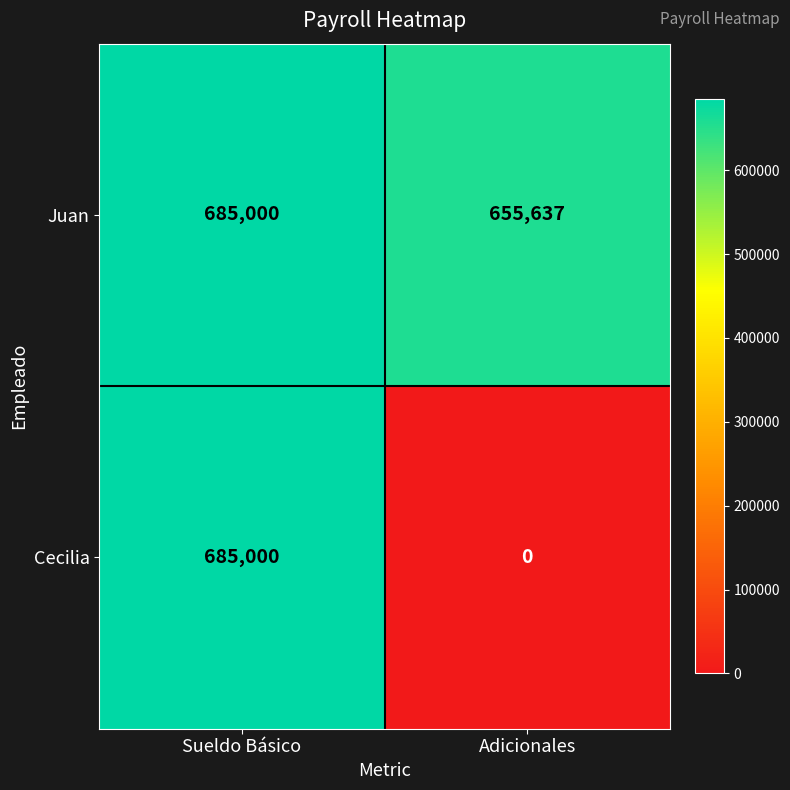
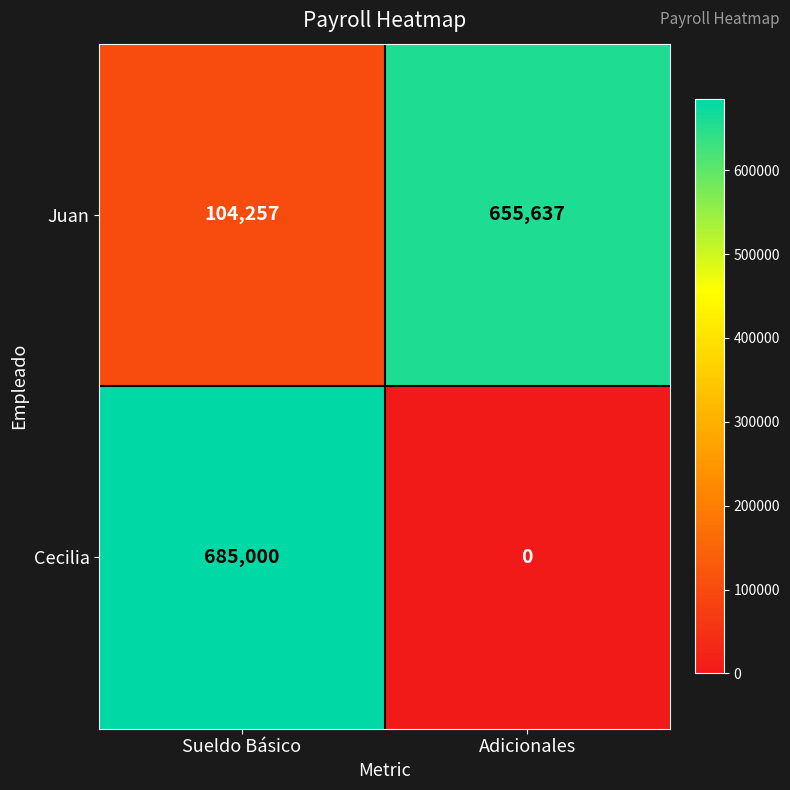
  {
    "Juan": {
-     "Sueldo Básico": "685,000",
+     "Sueldo Básico": "104,257",
      "Adicionales": "655,637"
    },
    "Cecilia": {
      "Sueldo Básico": "685,000",
      "Adicionales": "0"
    }
  }
